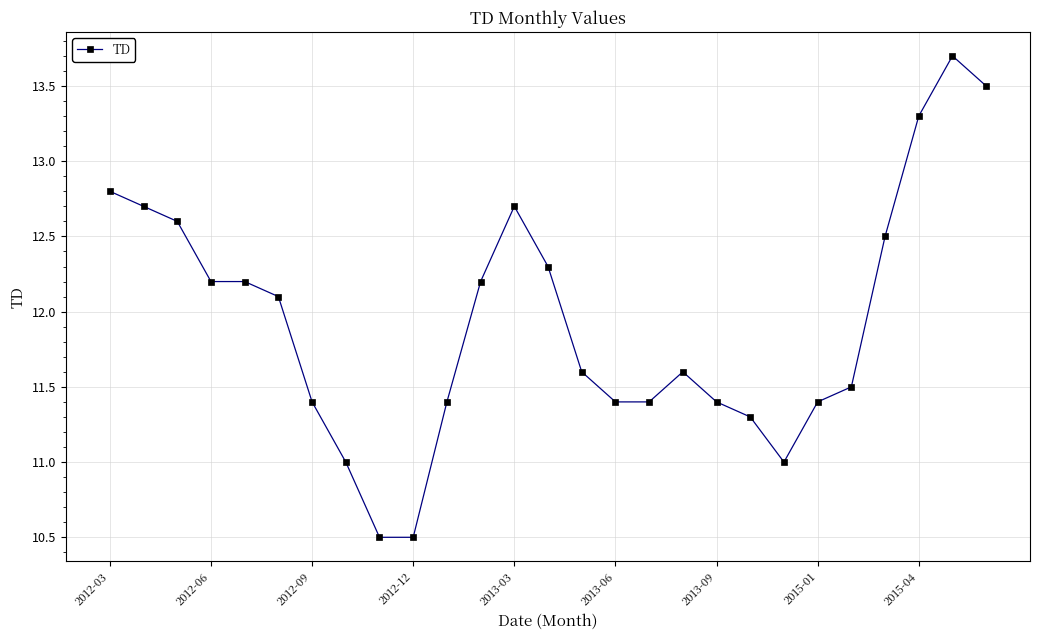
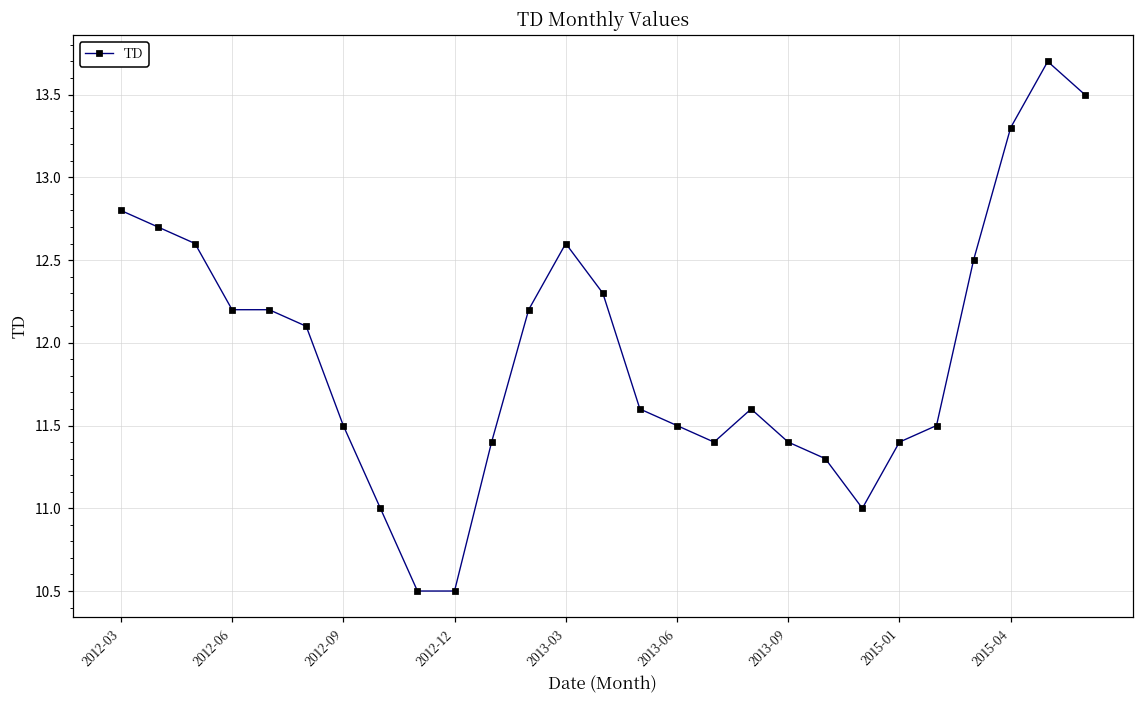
  {
    "2012-03": 12.8,
    "2012-06": 12.2,
-   "2012-09": 11.4,
+   "2012-09": 11.5,
    "2012-12": 10.5,
-   "2013-03": 12.7,
-   "2013-06": 11.4,
+   "2013-03": 12.6,
+   "2013-06": 11.5,
    "2013-09": 11.4,
    "2015-01": 11.4,
    "2015-04": 13.3
  }
